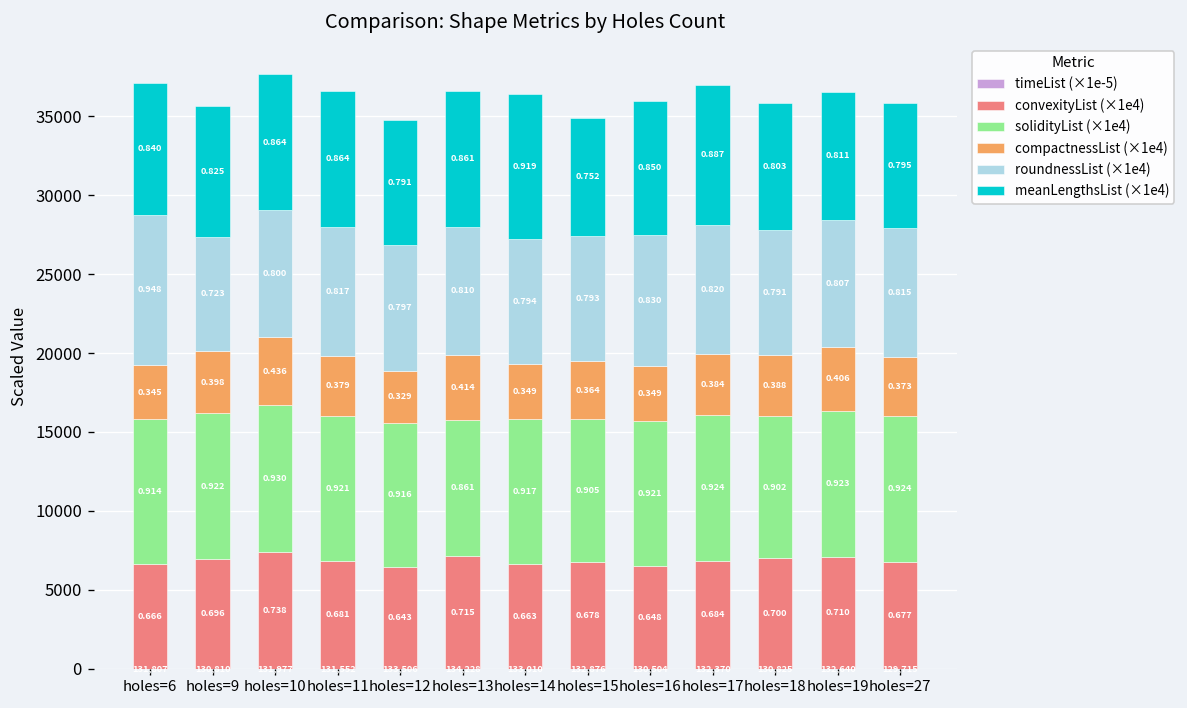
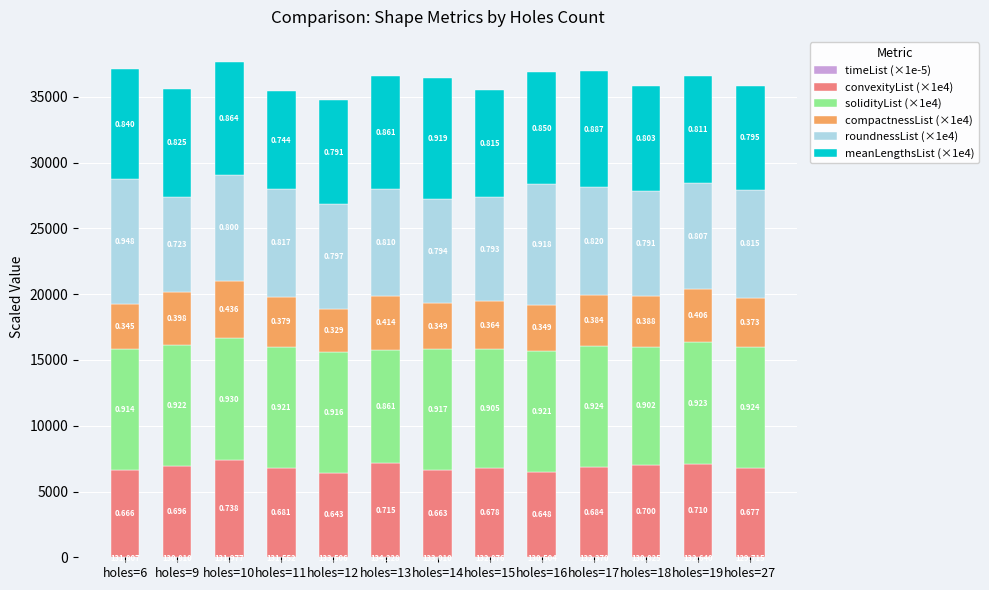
  {
    "roundnessList (×1e4)": {
-     "holes=16": 0.830
+     "holes=16": 0.918
    },
    "meanLengthsList (×1e4)": {
-     "holes=11": 0.864,
-     "holes=15": 0.752
+     "holes=11": 0.744,
+     "holes=15": 0.815
    }
  }
